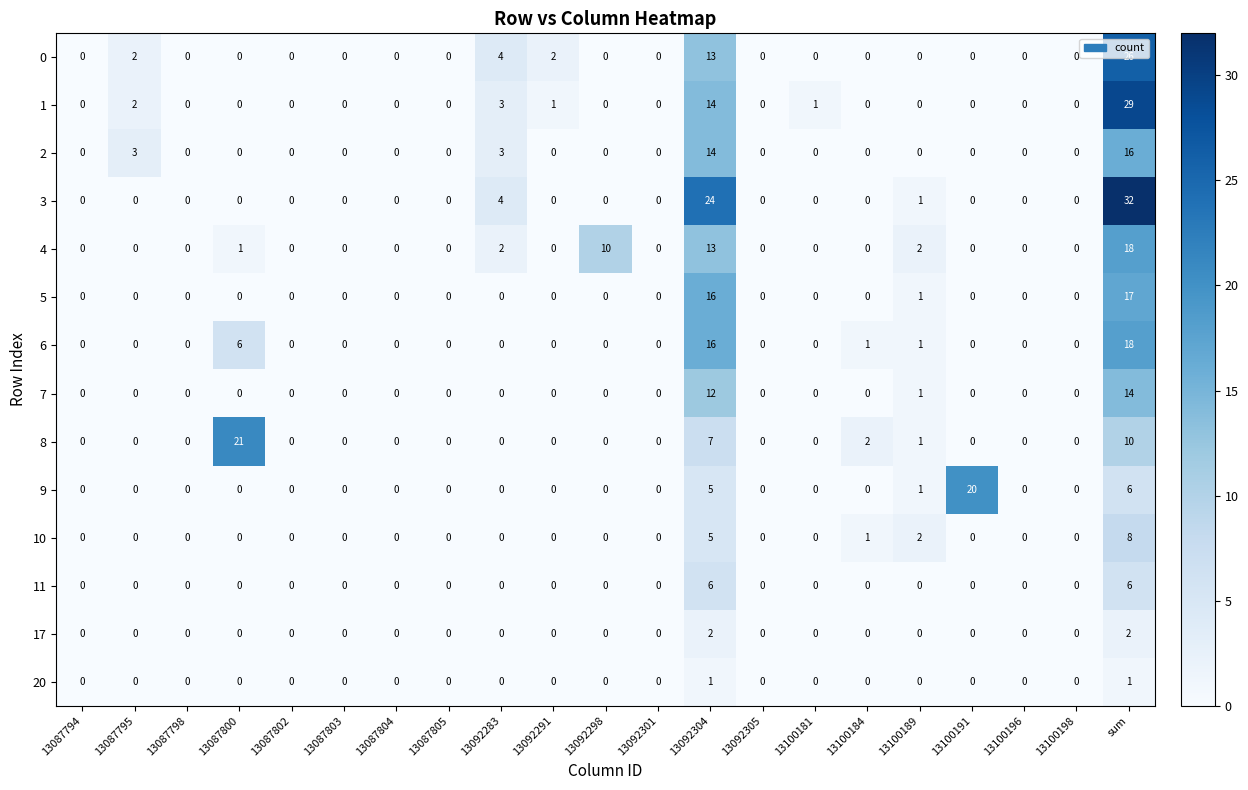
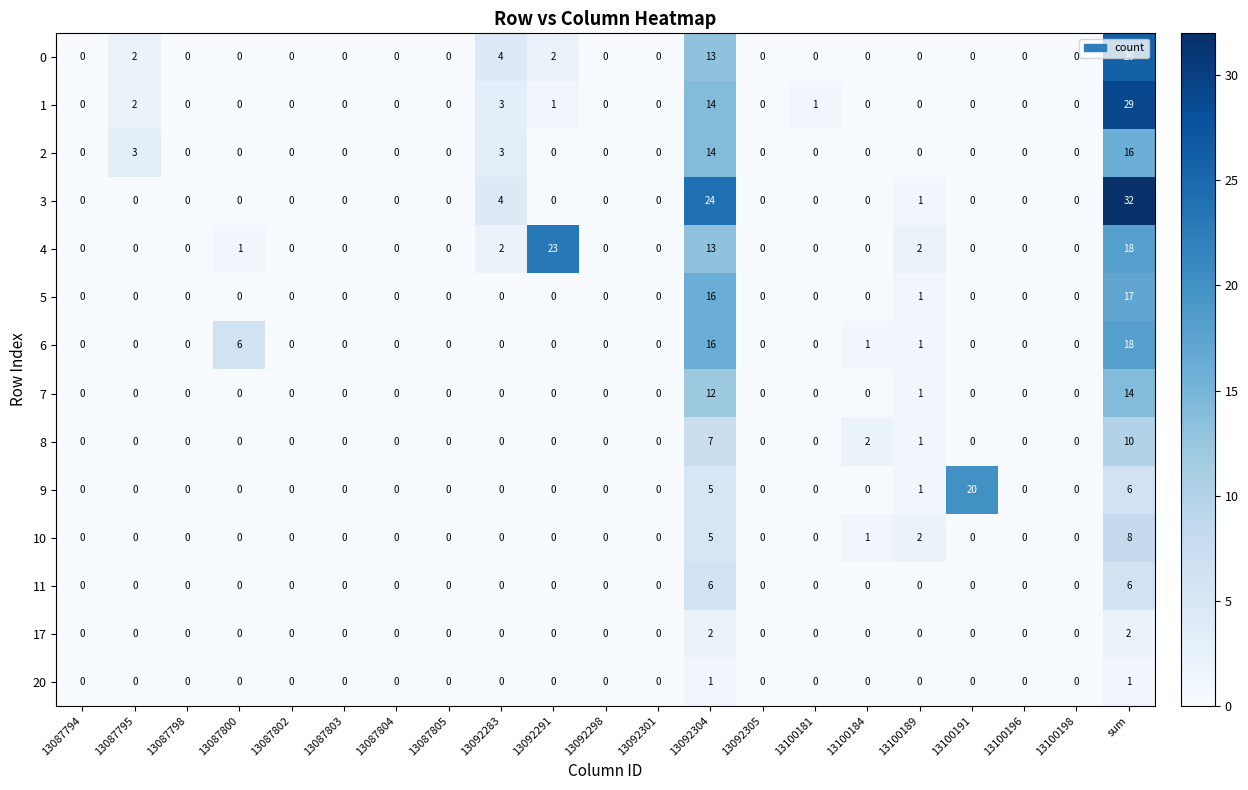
  {
    "4": {
      "13087794": 0,
      "13087795": 0,
      "13087798": 0,
      "13087800": 1,
      "13087802": 0,
      "13087803": 0,
      "13087804": 0,
      "13087805": 0,
      "13092283": 2,
-     "13092291": 0,
-     "13092298": 10,
+     "13092291": 23,
+     "13092298": 0,
      "13092301": 0,
      "13092304": 13,
      "13092305": 0,
      "13100181": 0,
      "13100184": 0,
      "13100189": 2,
      "13100191": 0,
      "13100196": 0,
      "13100198": 0,
      "sum": 18
    },
    "8": {
      "13087794": 0,
      "13087795": 0,
      "13087798": 0,
-     "13087800": 21,
+     "13087800": 0,
      "13087802": 0,
      "13087803": 0,
      "13087804": 0,
      "13087805": 0,
      "13092283": 0,
      "13092291": 0,
      "13092298": 0,
      "13092301": 0,
      "13092304": 7,
      "13092305": 0,
      "13100181": 0,
      "13100184": 2,
      "13100189": 1,
      "13100191": 0,
      "13100196": 0,
      "13100198": 0,
      "sum": 10
    }
  }
